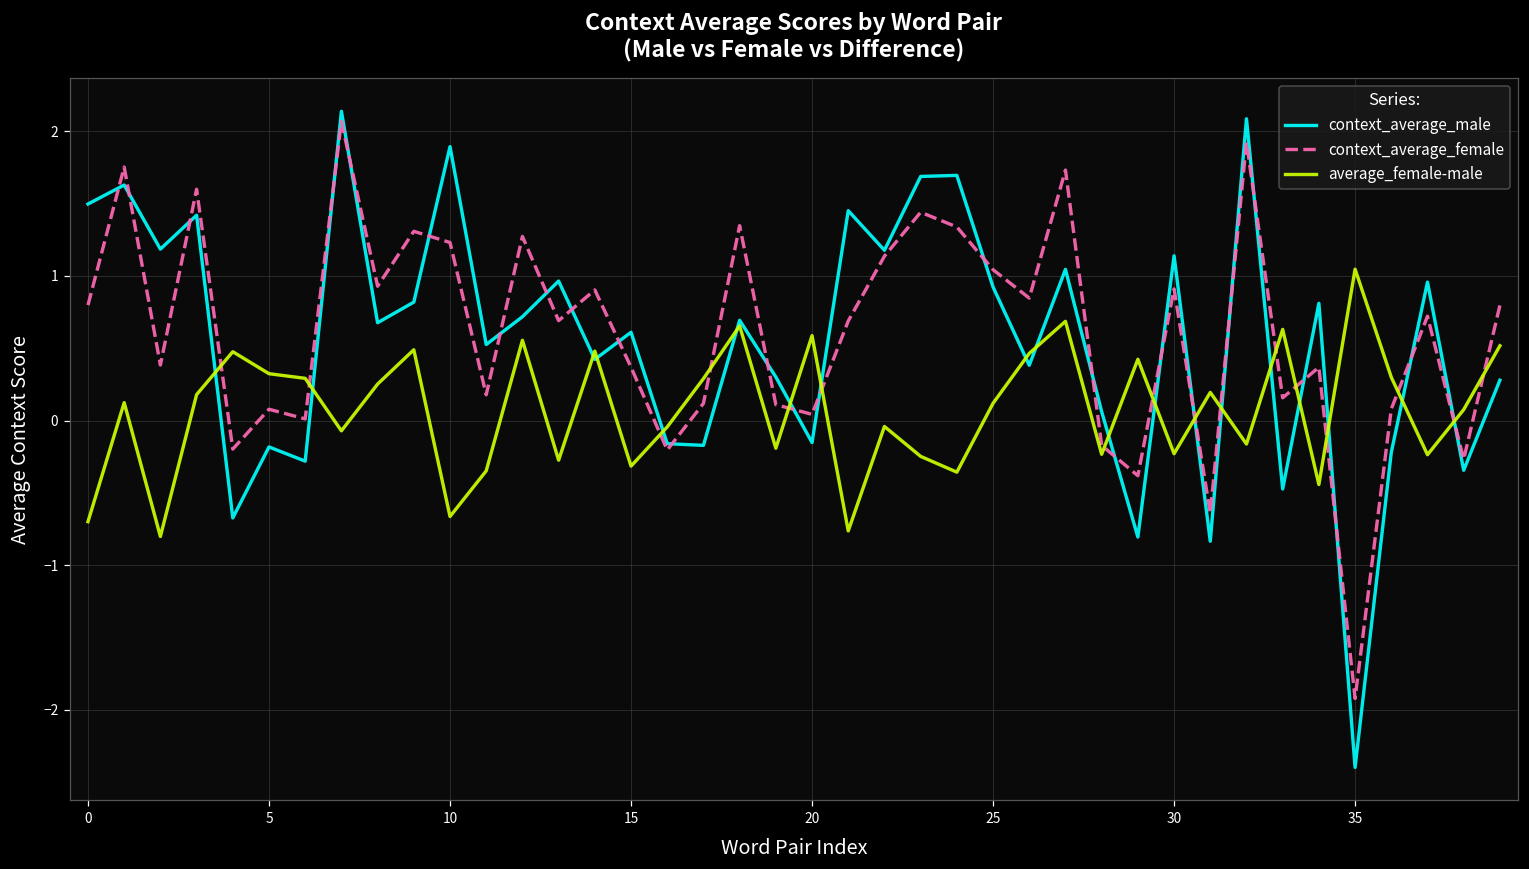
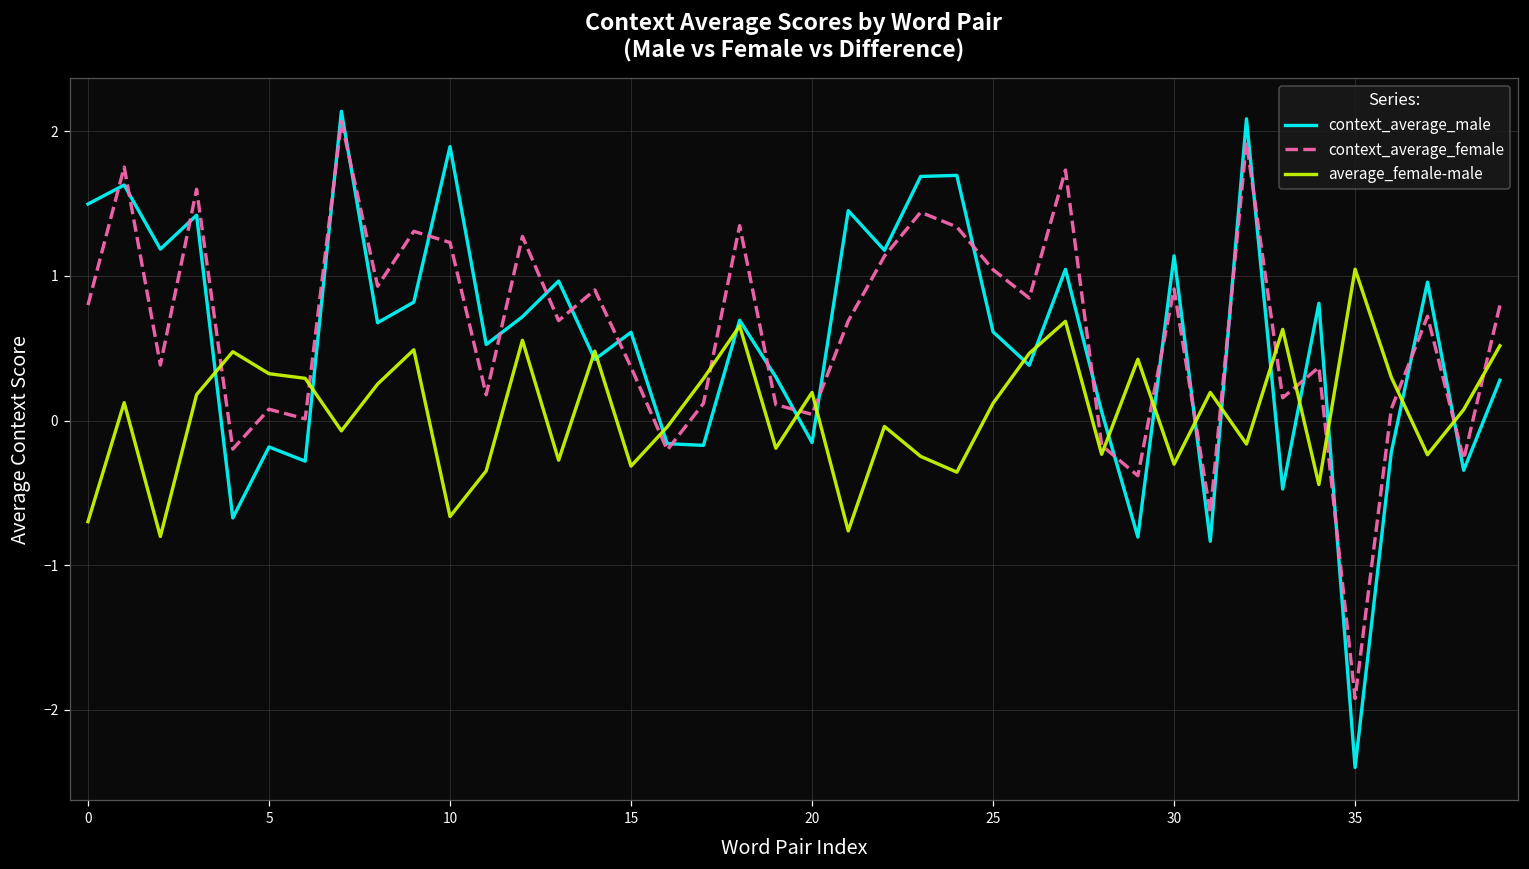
  {
    "context_average_male": {
      "0": 1.50,
      "5": -0.18,
      "10": 1.89,
      "15": 0.61,
      "20": -0.15,
-     "25": 0.92,
+     "25": 0.61,
      "30": 1.14,
      "35": -2.40
    },
    "context_average_female": {
      "0": 0.80,
      "5": 0.08,
      "10": 1.23,
      "15": 0.37,
      "20": 0.04,
      "25": 1.04,
      "30": 0.91,
      "35": -1.92
    },
    "average_female-male": {
      "0": -0.70,
      "5": 0.32,
      "10": -0.66,
      "15": -0.31,
-     "20": 0.59,
+     "20": 0.19,
      "25": 0.12,
-     "30": -0.23,
+     "30": -0.30,
      "35": 1.05
    }
  }
